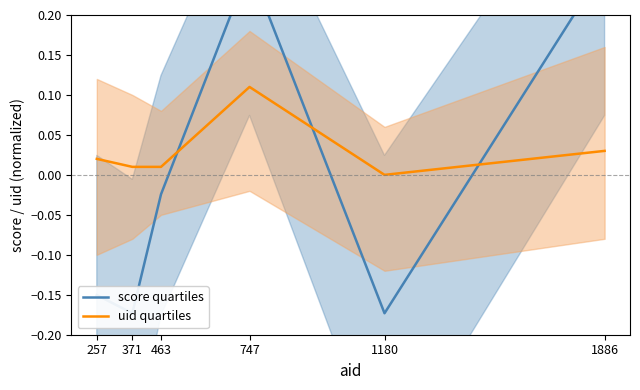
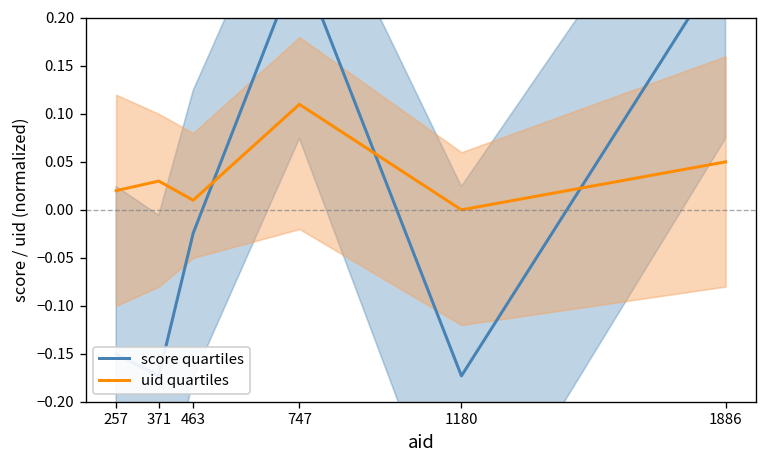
  {
    "uid quartiles": {
      "257": 0.02,
-     "371": 0.01,
+     "371": 0.03,
      "463": 0.01,
      "747": 0.11,
      "1180": 0.00,
-     "1886": 0.03
+     "1886": 0.05
    }
  }
